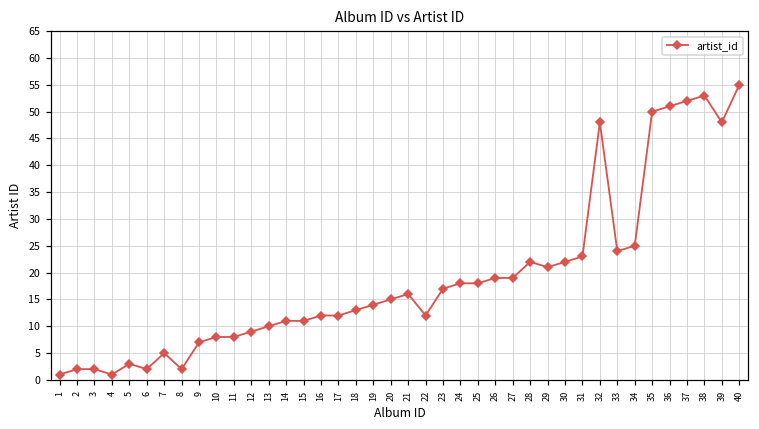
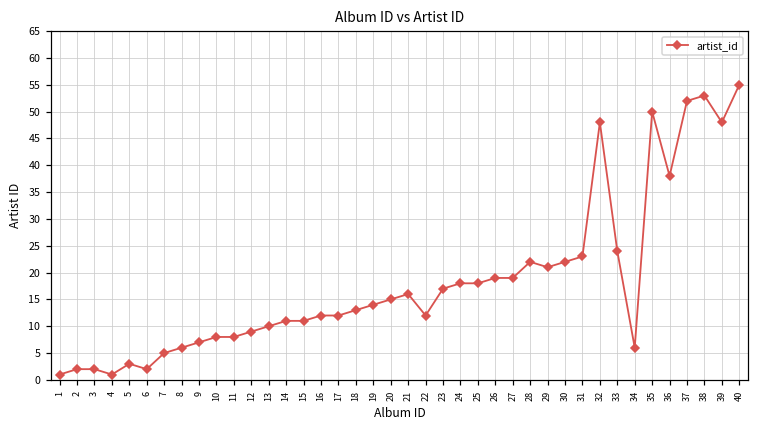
  {
    "1": 1,
    "2": 2,
    "3": 2,
    "4": 1,
    "5": 3,
    "6": 2,
    "7": 5,
-   "8": 2,
+   "8": 6,
    "9": 7,
    "10": 8,
    "11": 8,
    "12": 9,
    "13": 10,
    "14": 11,
    "15": 11,
    "16": 12,
    "17": 12,
    "18": 13,
    "19": 14,
    "20": 15,
    "21": 16,
    "22": 12,
    "23": 17,
    "24": 18,
    "25": 18,
    "26": 19,
    "27": 19,
    "28": 22,
    "29": 21,
    "30": 22,
    "31": 23,
    "32": 48,
    "33": 24,
-   "34": 25,
+   "34": 6,
    "35": 50,
-   "36": 51,
+   "36": 38,
    "37": 52,
    "38": 53,
    "39": 48,
    "40": 55
  }
